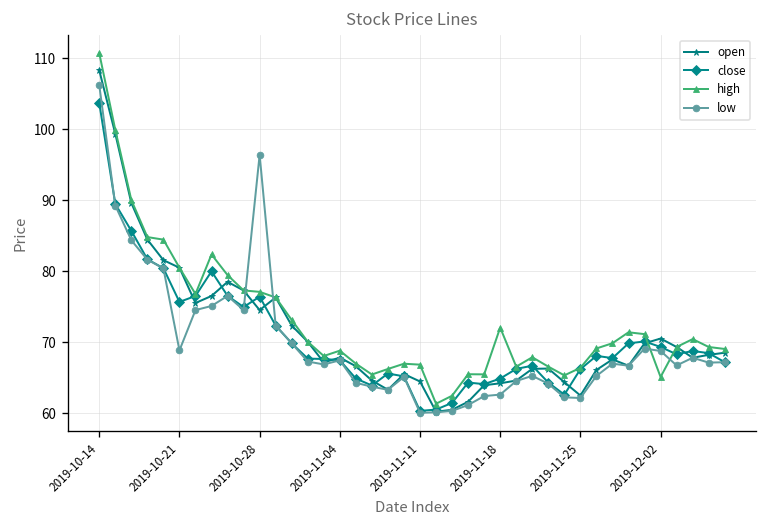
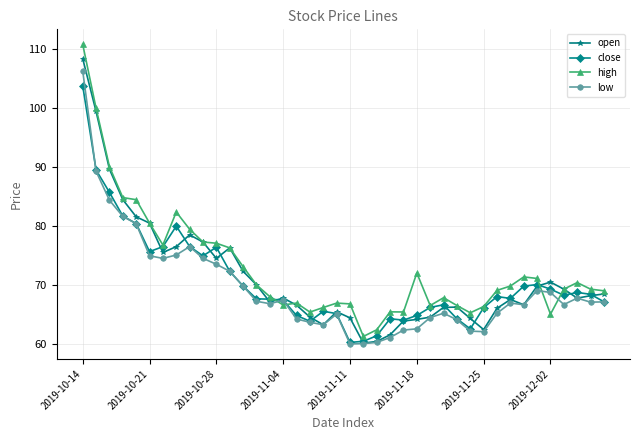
  {
    "high": {
      "2019-10-14": 111,
      "2019-10-28": 77,
-     "2019-11-04": 69,
+     "2019-11-04": 67,
      "2019-11-11": 67,
      "2019-11-18": 72,
      "2019-12-02": 65
    },
    "low": {
      "2019-10-14": 106,
-     "2019-10-21": 69,
-     "2019-10-28": 96,
+     "2019-10-21": 75,
+     "2019-10-28": 74,
      "2019-11-18": 63,
      "2019-12-02": 69
    }
  }
